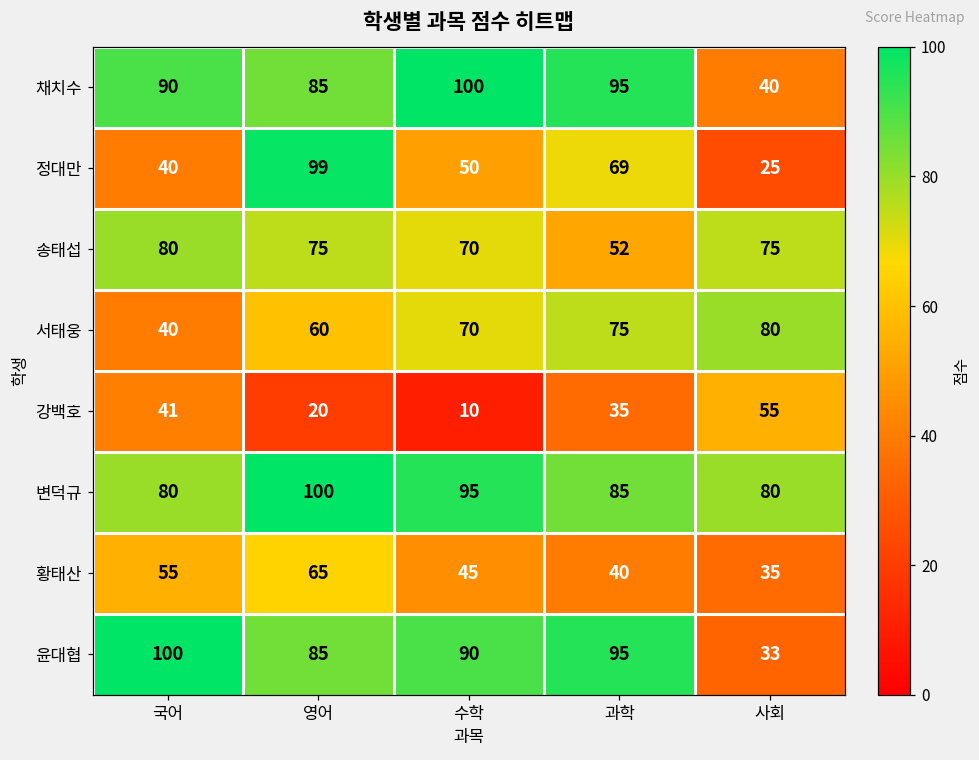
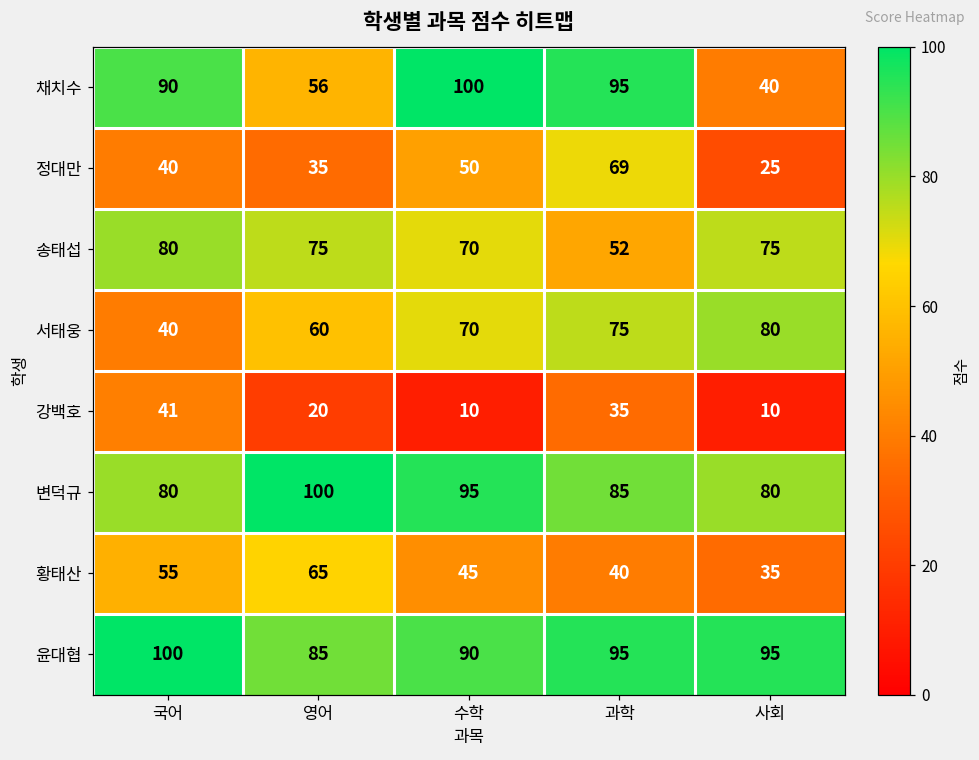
  {
    "채치수": {
      "국어": 90,
-     "영어": 85,
+     "영어": 56,
      "수학": 100,
      "과학": 95,
      "사회": 40
    },
    "정대만": {
      "국어": 40,
-     "영어": 99,
+     "영어": 35,
      "수학": 50,
      "과학": 69,
      "사회": 25
    },
    "송태섭": {
      "국어": 80,
      "영어": 75,
      "수학": 70,
      "과학": 52,
      "사회": 75
    },
    "서태웅": {
      "국어": 40,
      "영어": 60,
      "수학": 70,
      "과학": 75,
      "사회": 80
    },
    "강백호": {
      "국어": 41,
      "영어": 20,
      "수학": 10,
      "과학": 35,
-     "사회": 55
+     "사회": 10
    },
    "변덕규": {
      "국어": 80,
      "영어": 100,
      "수학": 95,
      "과학": 85,
      "사회": 80
    },
    "황태산": {
      "국어": 55,
      "영어": 65,
      "수학": 45,
      "과학": 40,
      "사회": 35
    },
    "윤대협": {
      "국어": 100,
      "영어": 85,
      "수학": 90,
      "과학": 95,
-     "사회": 33
+     "사회": 95
    }
  }
